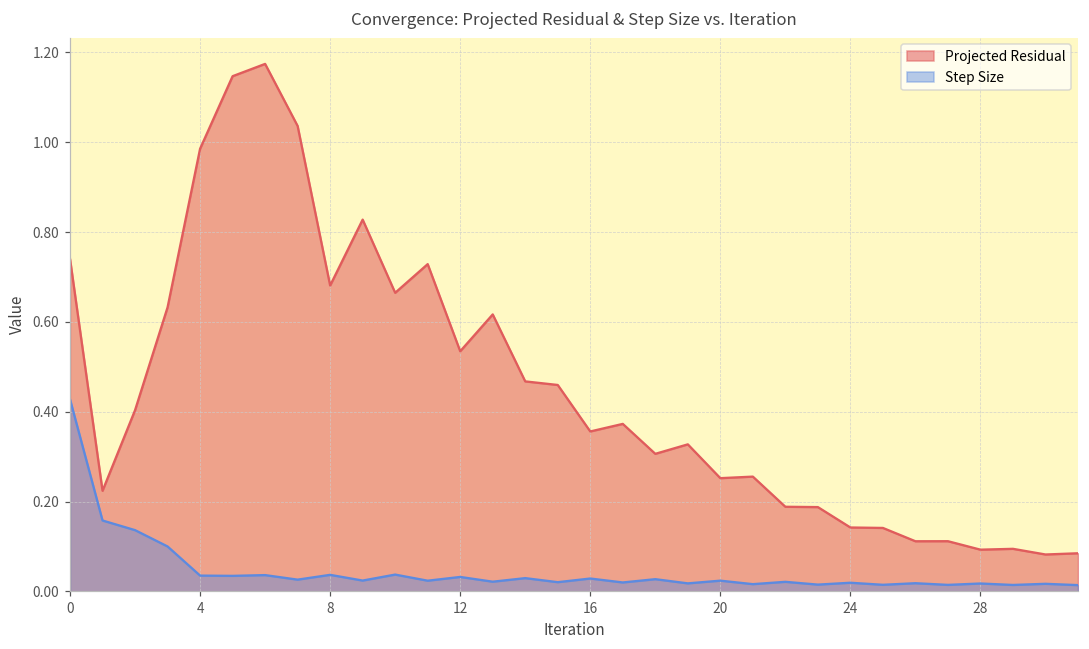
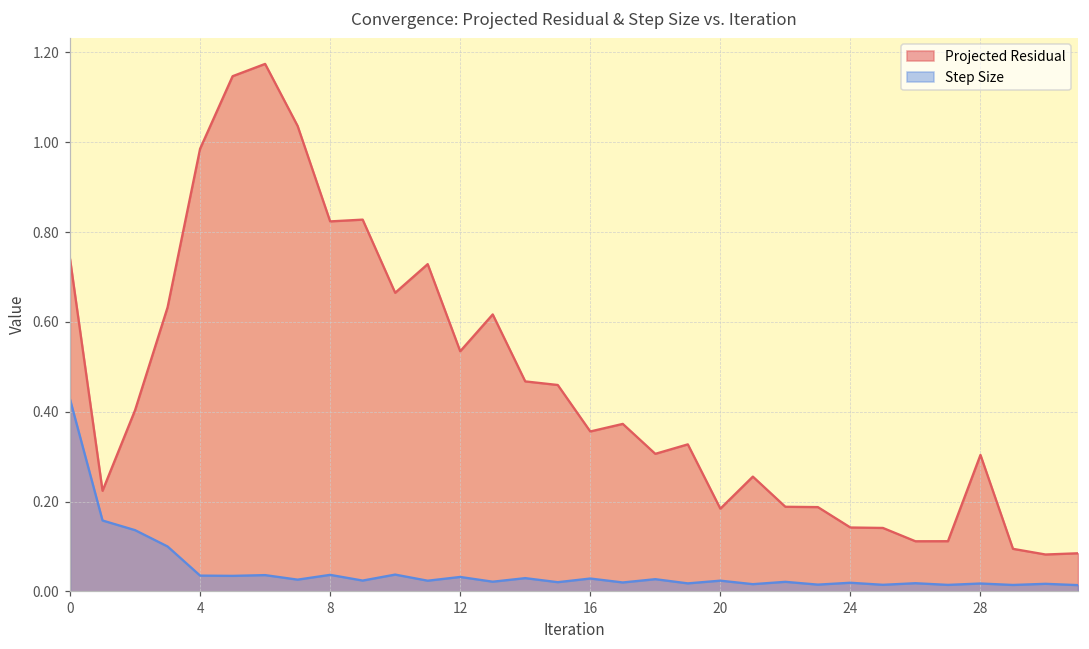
  {
    "Projected Residual": {
      "0": 0.74,
      "4": 0.99,
-     "8": 0.68,
+     "8": 0.82,
      "12": 0.53,
      "16": 0.36,
-     "20": 0.25,
+     "20": 0.18,
      "24": 0.14,
-     "28": 0.09
+     "28": 0.30
    },
    "Step Size": {
      "0": 0.43,
      "4": 0.04,
      "8": 0.04,
      "12": 0.03,
      "16": 0.03,
      "20": 0.02,
      "24": 0.02,
      "28": 0.02
    }
  }
